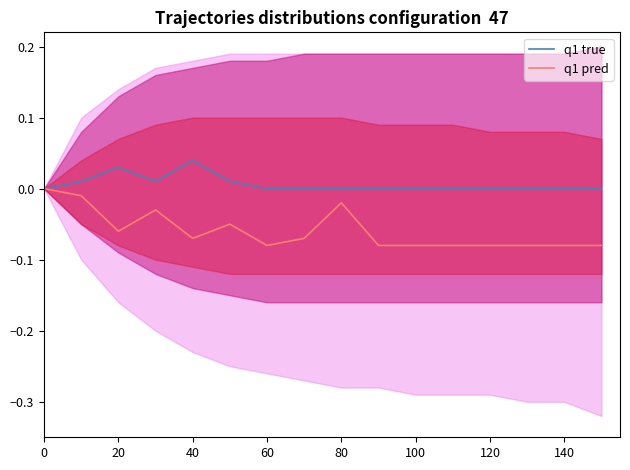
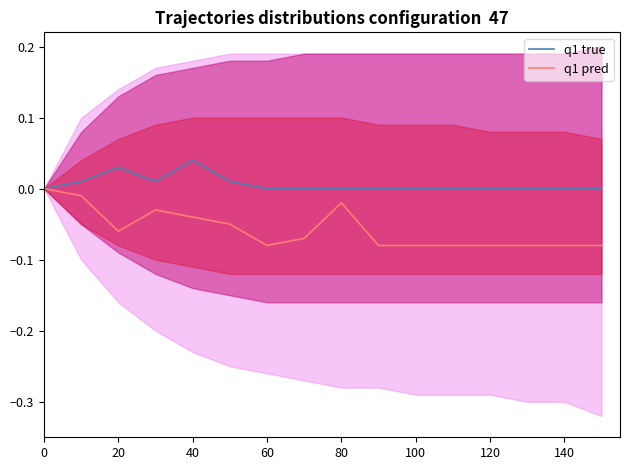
  {
    "q1 true": {
      "20": 0.03,
      "40": 0.04,
      "60": 0.00,
      "80": 0.00,
      "100": 0.00,
      "120": 0.00,
      "140": 0.00
    },
    "q1 pred": {
      "20": -0.06,
-     "40": -0.07,
+     "40": -0.04,
      "60": -0.08,
      "80": -0.02,
      "100": -0.08,
      "120": -0.08,
      "140": -0.08
    }
  }
